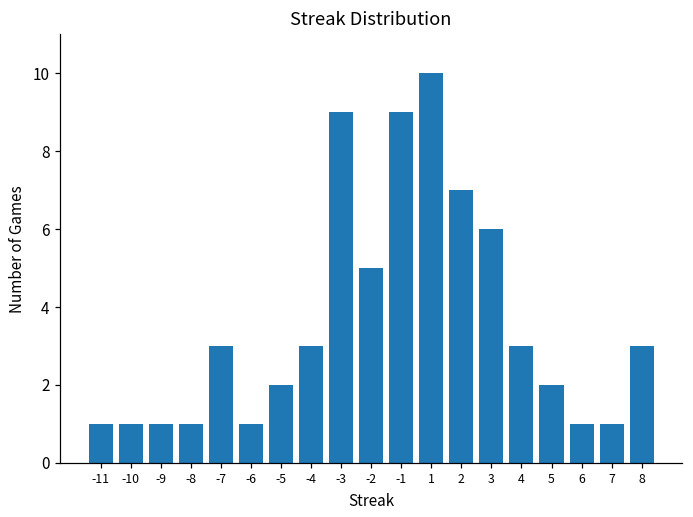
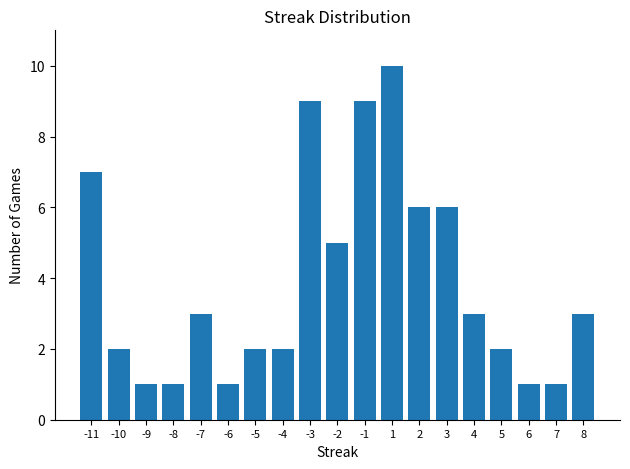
  {
-   "-11": 1,
-   "-10": 1,
+   "-11": 7,
+   "-10": 2,
    "-9": 1,
    "-8": 1,
    "-7": 3,
    "-6": 1,
    "-5": 2,
-   "-4": 3,
+   "-4": 2,
    "-3": 9,
    "-2": 5,
    "-1": 9,
    "1": 10,
-   "2": 7,
+   "2": 6,
    "3": 6,
    "4": 3,
    "5": 2,
    "6": 1,
    "7": 1,
    "8": 3
  }
